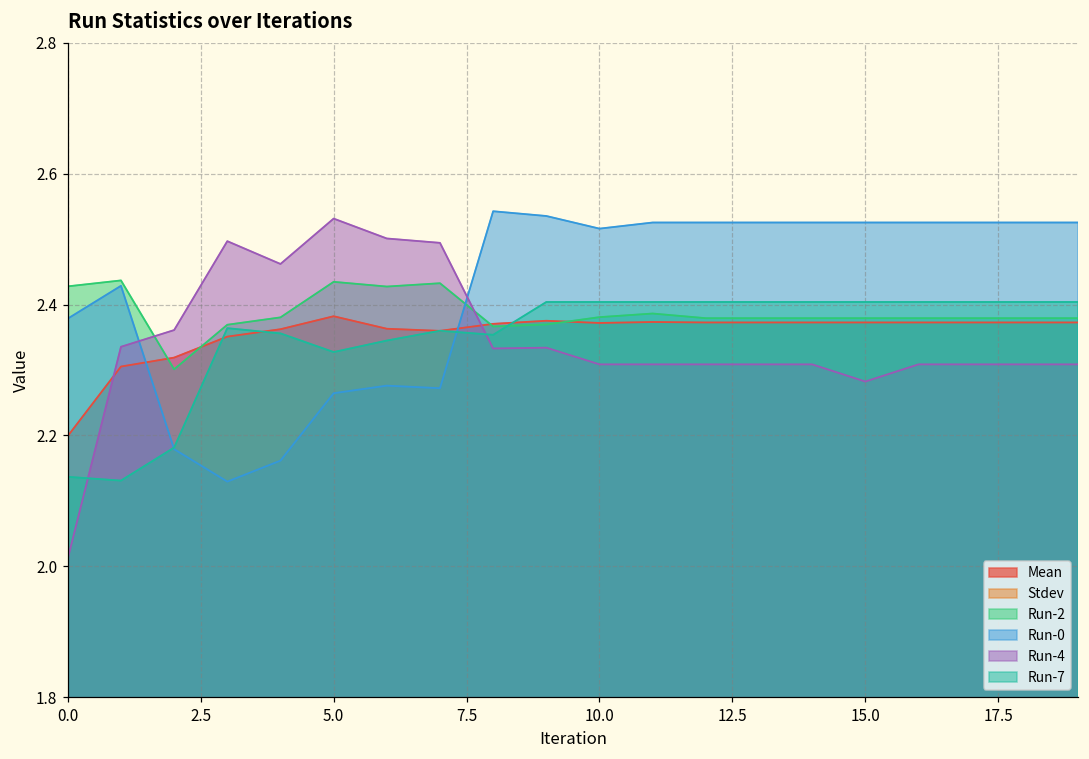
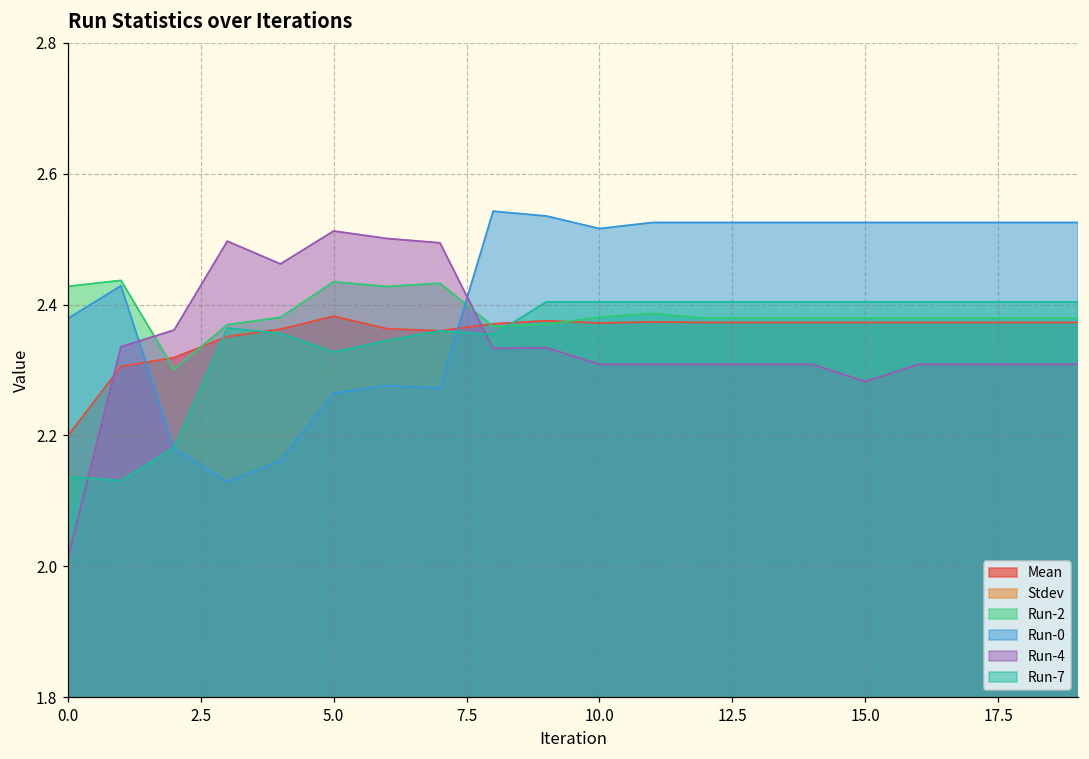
  {
    "Run-4": {
      "0.0": 2.01,
-     "5.0": 2.53,
+     "5.0": 2.51,
      "10.0": 2.31,
      "15.0": 2.28
    }
  }
